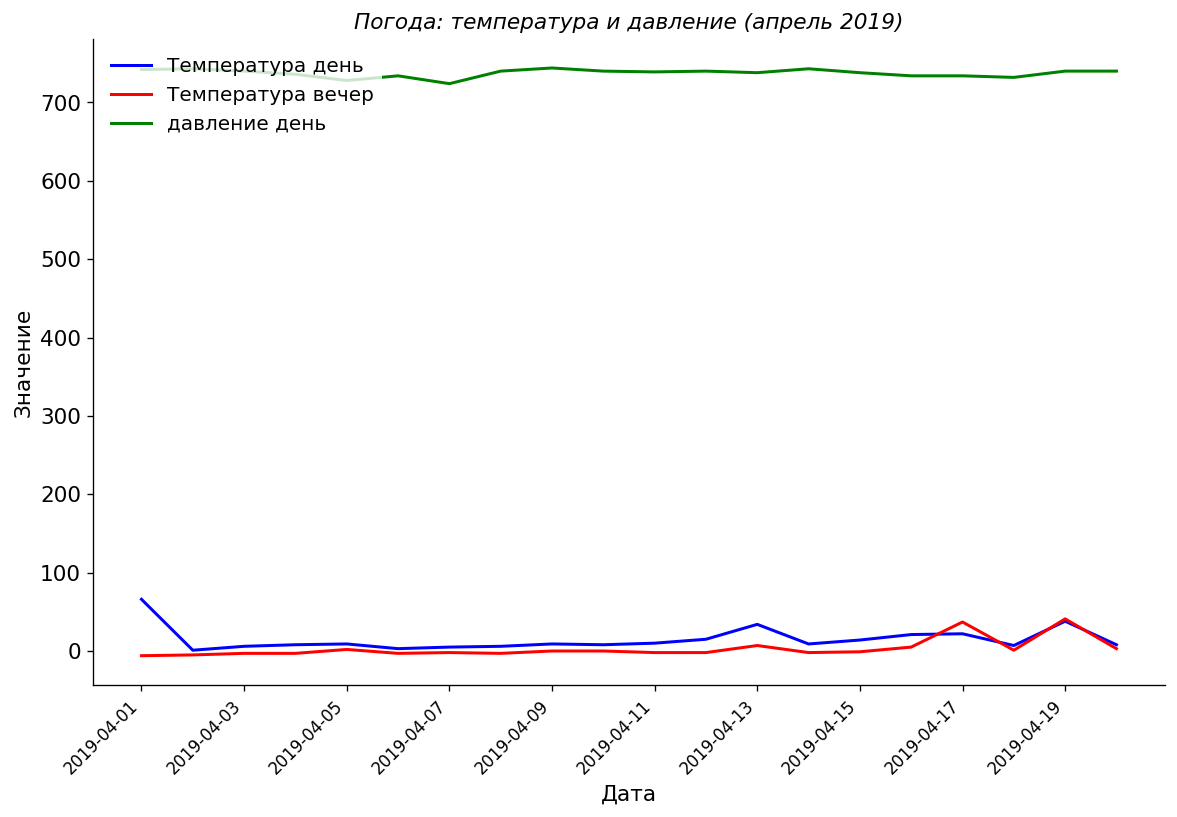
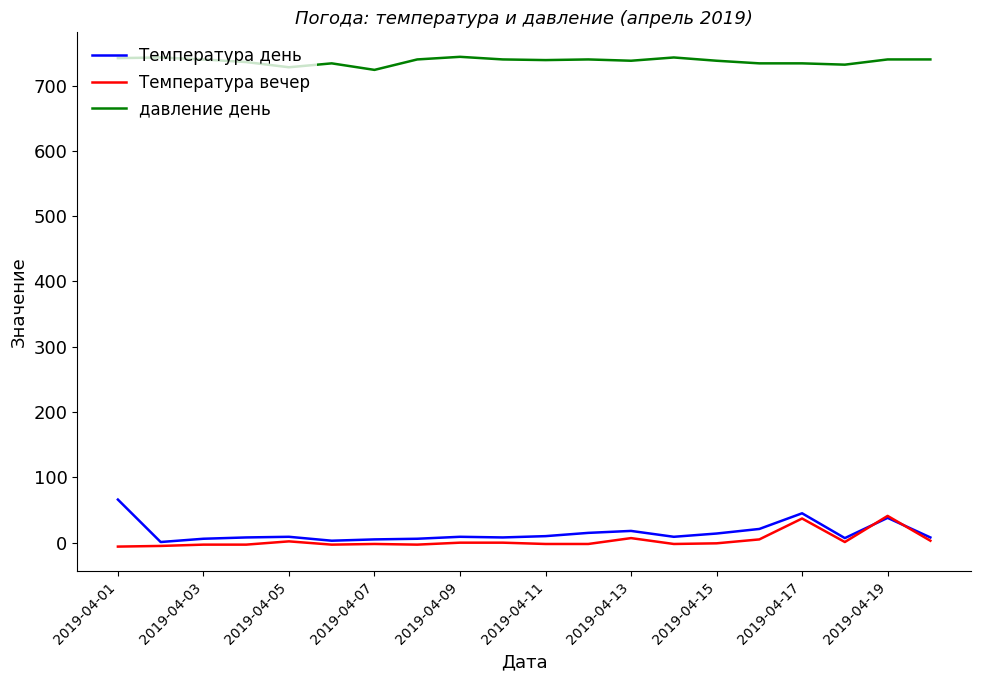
  {
    "Температура день": {
      "2019-04-01": 70,
      "2019-04-03": 10,
      "2019-04-05": 10,
      "2019-04-07": 10,
      "2019-04-09": 10,
      "2019-04-11": 10,
-     "2019-04-13": 30,
+     "2019-04-13": 20,
      "2019-04-15": 10,
-     "2019-04-17": 20
+     "2019-04-17": 50
    },
    "Температура вечер": {
      "2019-04-01": -10,
      "2019-04-03": 0,
      "2019-04-05": 0,
      "2019-04-07": 0,
      "2019-04-09": 0,
      "2019-04-11": 0,
      "2019-04-13": 10,
      "2019-04-15": 0,
      "2019-04-17": 40
    },
    "давление день": {
      "2019-04-07": 720,
      "2019-04-09": 740,
      "2019-04-11": 740,
      "2019-04-13": 740,
      "2019-04-15": 740,
      "2019-04-17": 730,
      "2019-04-19": 740
    }
  }
